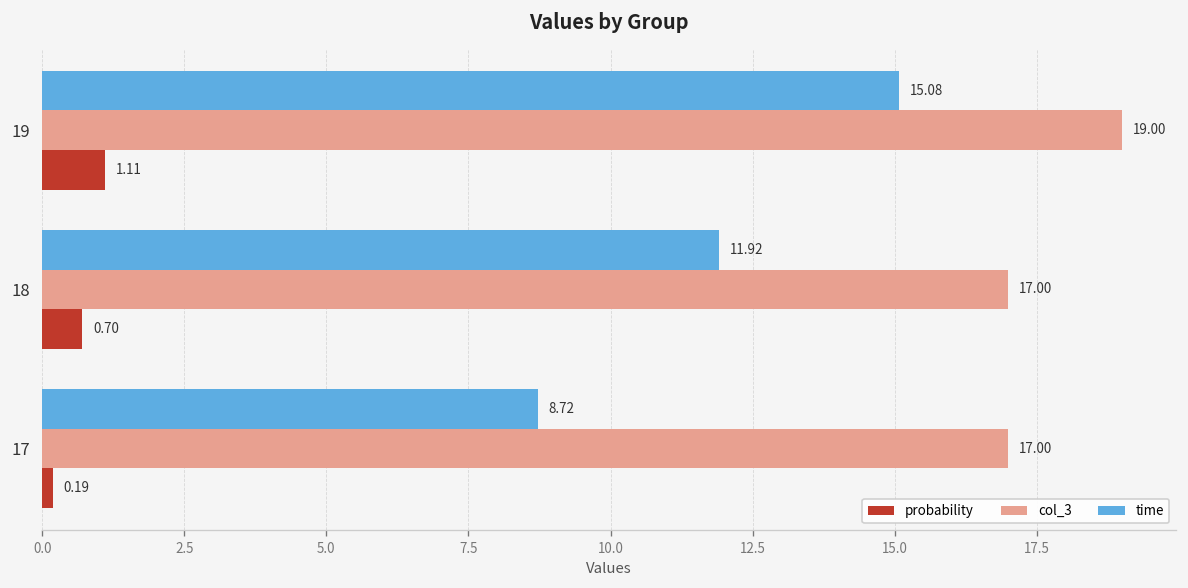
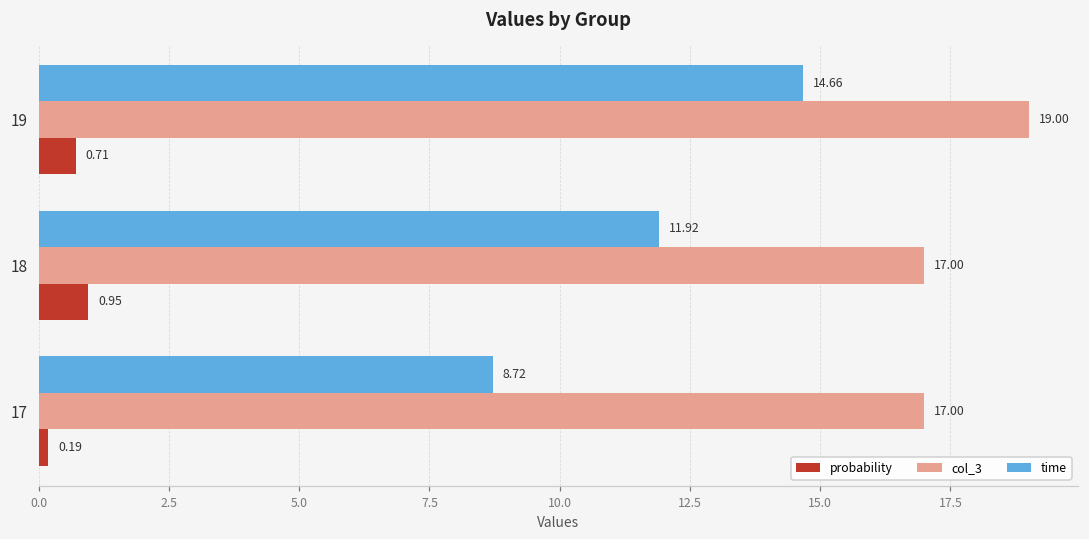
  {
    "probability": {
-     "19": 1.11,
-     "18": 0.70,
+     "19": 0.71,
+     "18": 0.95,
      "17": 0.19
    },
    "col_3": {
      "19": 19.00,
      "18": 17.00,
      "17": 17.00
    },
    "time": {
-     "19": 15.08,
+     "19": 14.66,
      "18": 11.92,
      "17": 8.72
    }
  }
